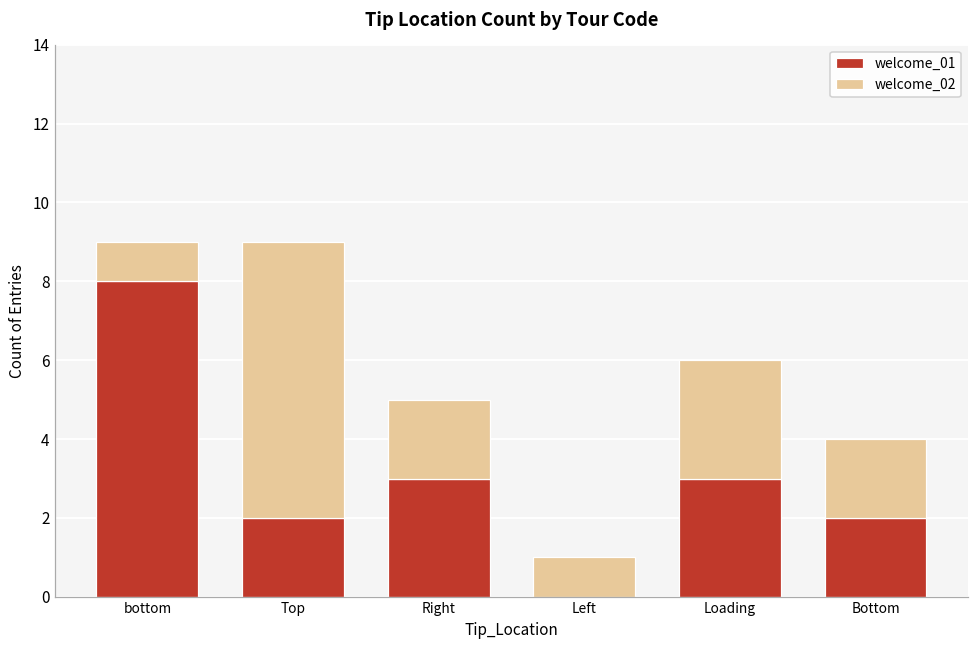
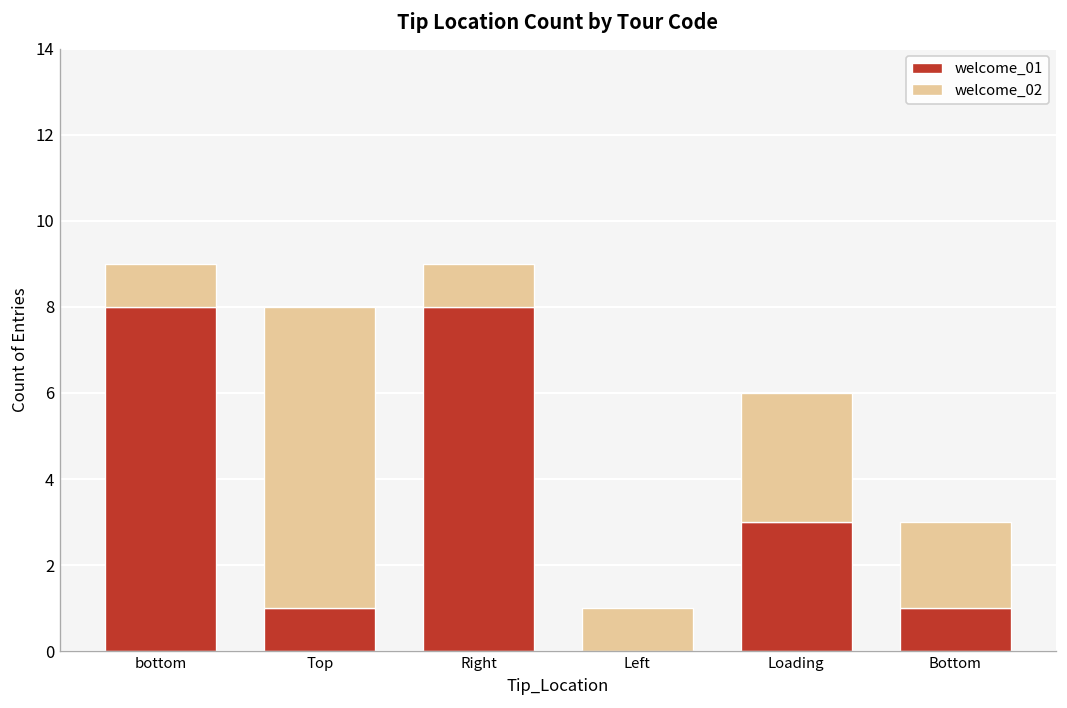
  {
    "welcome_01": {
      "bottom": 8,
-     "Top": 2,
-     "Right": 3,
+     "Top": 1,
+     "Right": 8,
      "Left": 0,
      "Loading": 3,
-     "Bottom": 2
+     "Bottom": 1
    },
    "welcome_02": {
-     "Right": 2
+     "Right": 1
    }
  }
